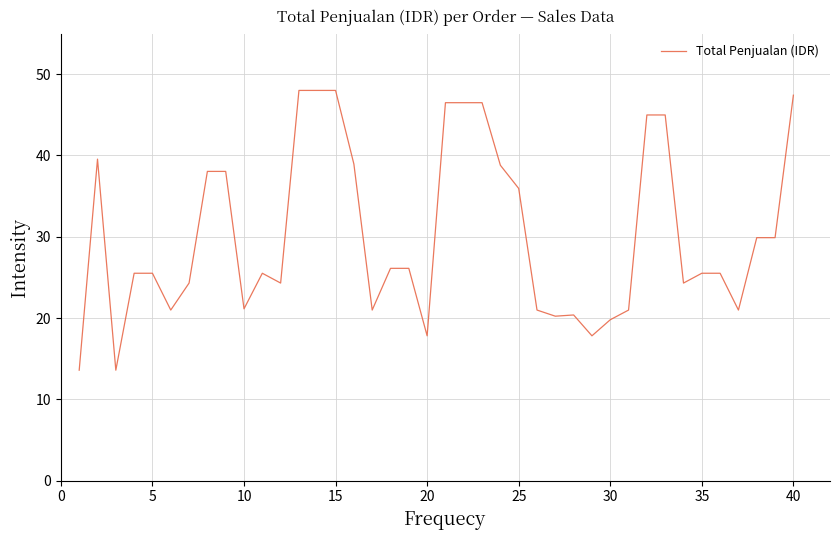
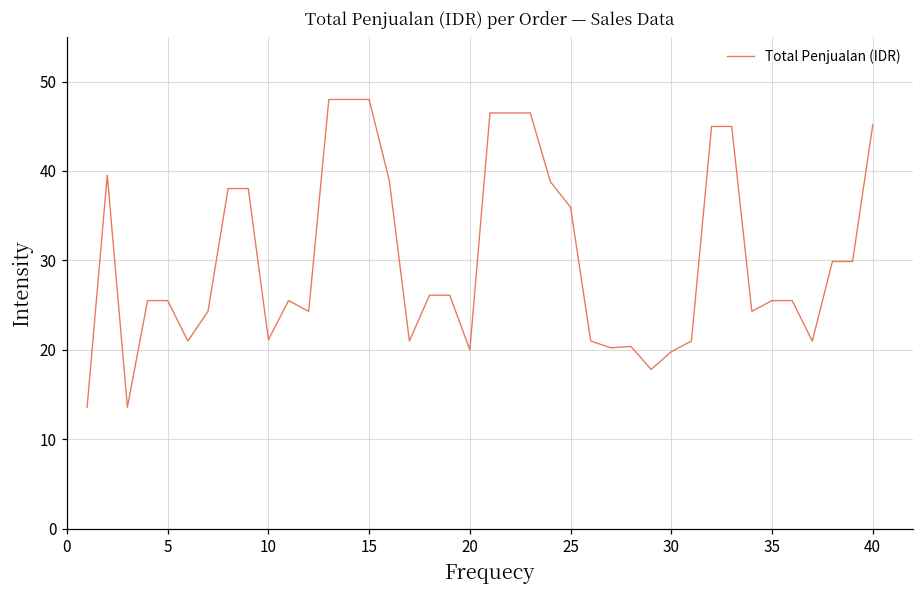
  {
    "5": 26,
    "10": 21,
    "15": 48,
-   "20": 18,
+   "20": 20,
    "25": 36,
    "30": 20,
    "35": 26,
-   "40": 47
+   "40": 45
  }
